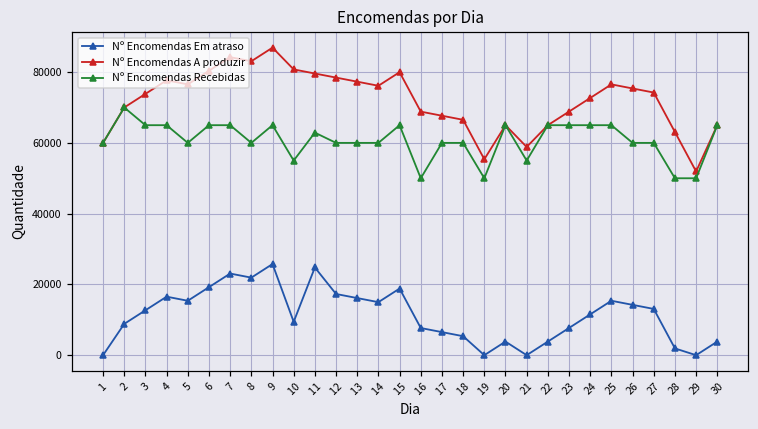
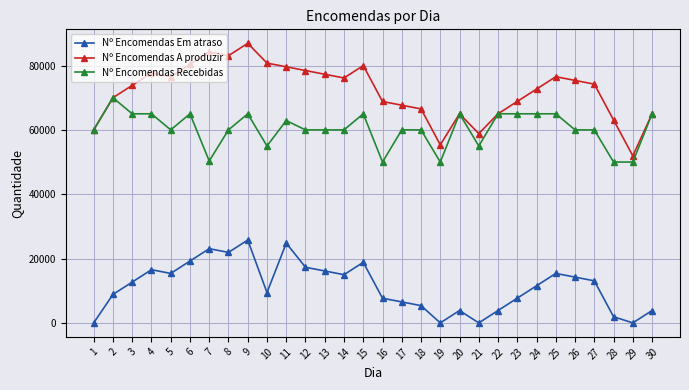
  {
    "Nº Encomendas Em atraso": {
      "1": 0,
      "2": 9000,
      "3": 13000,
      "4": 17000,
      "5": 15000,
      "6": 19000,
      "7": 23000,
      "8": 22000,
      "9": 26000,
      "10": 9000,
      "11": 25000,
      "12": 17000,
      "13": 16000,
      "14": 15000,
      "15": 19000,
      "16": 8000,
      "17": 7000,
      "18": 5000,
      "19": 0,
      "20": 4000,
      "21": 0,
      "22": 4000,
      "23": 8000,
      "24": 12000,
      "25": 15000,
      "26": 14000,
      "27": 13000,
      "28": 2000,
      "29": 0,
      "30": 4000
    },
    "Nº Encomendas A produzir": {
      "3": 74000,
      "8": 83000,
      "9": 87000,
      "10": 81000,
      "11": 80000,
      "12": 78000,
      "13": 77000,
      "14": 76000,
      "15": 80000,
      "16": 69000,
      "17": 68000,
      "18": 67000,
      "19": 55000,
      "21": 59000,
      "23": 69000,
      "24": 73000,
      "25": 77000,
      "26": 75000,
      "27": 74000,
      "28": 63000,
      "29": 52000
    },
    "Nº Encomendas Recebidas": {
      "3": 65000,
      "4": 65000,
      "5": 60000,
      "6": 65000,
-     "7": 65000,
+     "7": 50000,
      "8": 60000,
      "9": 65000,
      "10": 55000,
      "11": 63000,
      "12": 60000,
      "13": 60000,
      "14": 60000,
      "15": 65000,
      "16": 50000,
      "17": 60000,
      "18": 60000,
      "19": 50000,
      "21": 55000,
      "23": 65000,
      "24": 65000,
      "25": 65000,
      "26": 60000,
      "27": 60000,
      "28": 50000,
      "29": 50000
    }
  }
